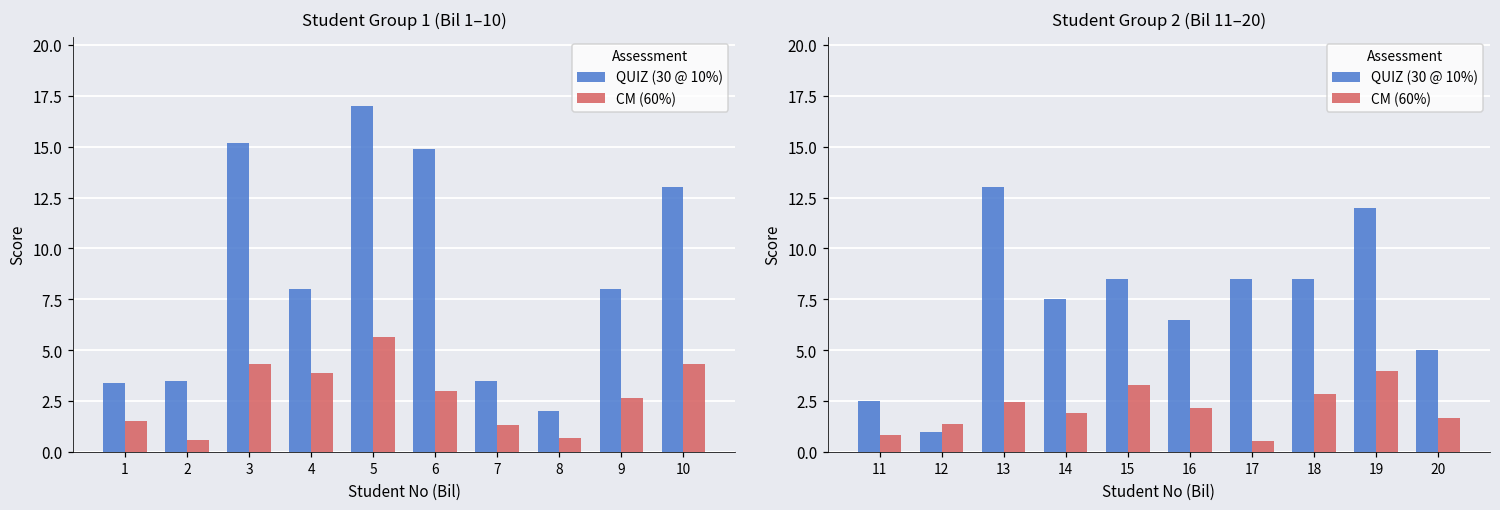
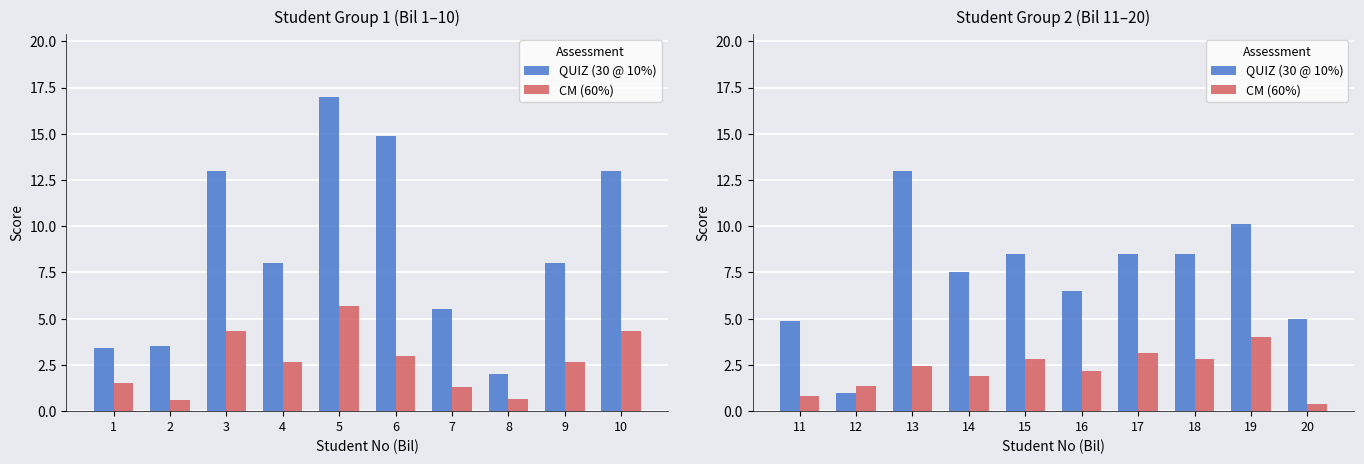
  {
    "Student Group 1 (Bil 1–10)": {
      "QUIZ (30 @ 10%)": {
        "1": 3.4,
        "2": 3.5,
-       "3": 15.2,
+       "3": 13.0,
        "4": 8.0,
        "5": 17.0,
        "6": 14.9,
-       "7": 3.5,
+       "7": 5.5,
        "8": 2.0,
        "9": 8.0,
        "10": 13.0
      },
      "CM (60%)": {
        "1": 1.5,
        "2": 0.6,
        "3": 4.3,
-       "4": 3.9,
+       "4": 2.7,
        "5": 5.7,
        "6": 3.0,
        "7": 1.3,
        "8": 0.7,
        "9": 2.7,
        "10": 4.3
      }
    },
    "Student Group 2 (Bil 11–20)": {
      "QUIZ (30 @ 10%)": {
-       "11": 2.5,
+       "11": 4.9,
        "12": 1.0,
        "13": 13.0,
        "14": 7.5,
        "15": 8.5,
        "16": 6.5,
        "17": 8.5,
        "18": 8.5,
-       "19": 12.0,
+       "19": 10.1,
        "20": 5.0
      },
      "CM (60%)": {
        "11": 0.8,
        "12": 1.4,
        "13": 2.4,
        "14": 1.9,
-       "15": 3.3,
+       "15": 2.8,
        "16": 2.2,
-       "17": 0.5,
+       "17": 3.2,
        "18": 2.8,
        "19": 4.0,
-       "20": 1.7
+       "20": 0.4
      }
    }
  }
